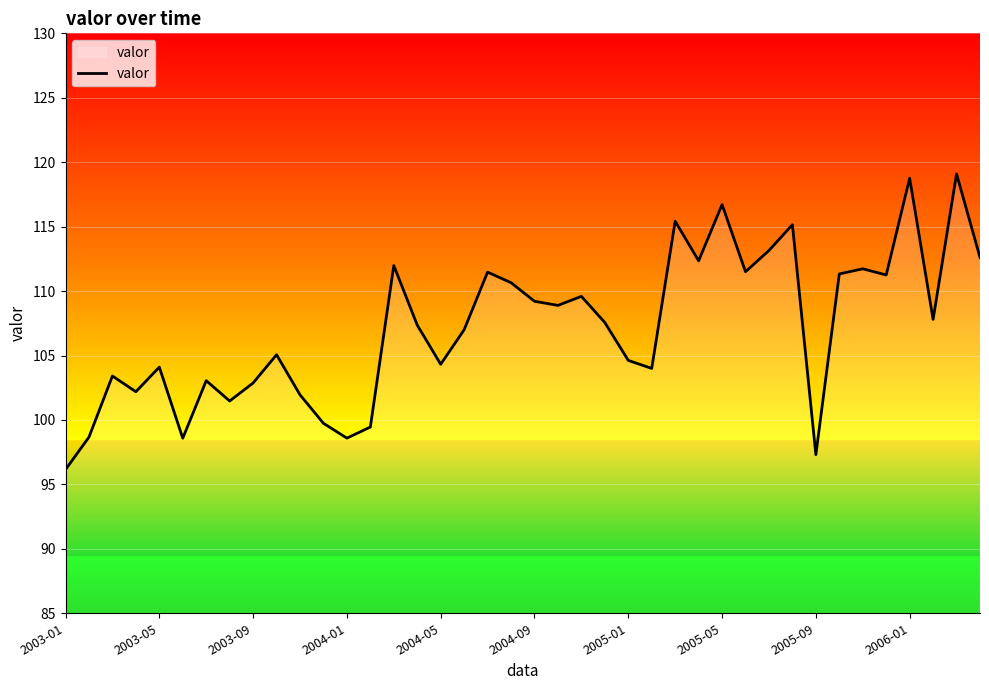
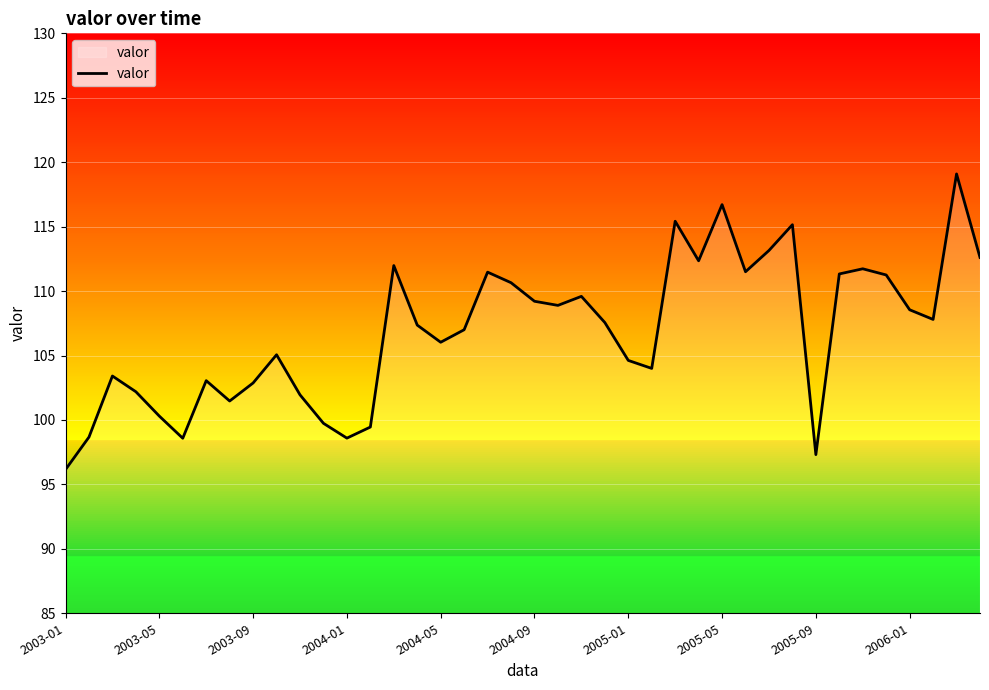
  {
    "2003-01": 96.2,
-   "2003-05": 104.1,
+   "2003-05": 100.3,
    "2003-09": 102.9,
    "2004-01": 98.6,
-   "2004-05": 104.3,
+   "2004-05": 106.0,
    "2004-09": 109.2,
    "2005-01": 104.6,
    "2005-05": 116.7,
    "2005-09": 97.3,
-   "2006-01": 118.8
+   "2006-01": 108.6
  }
